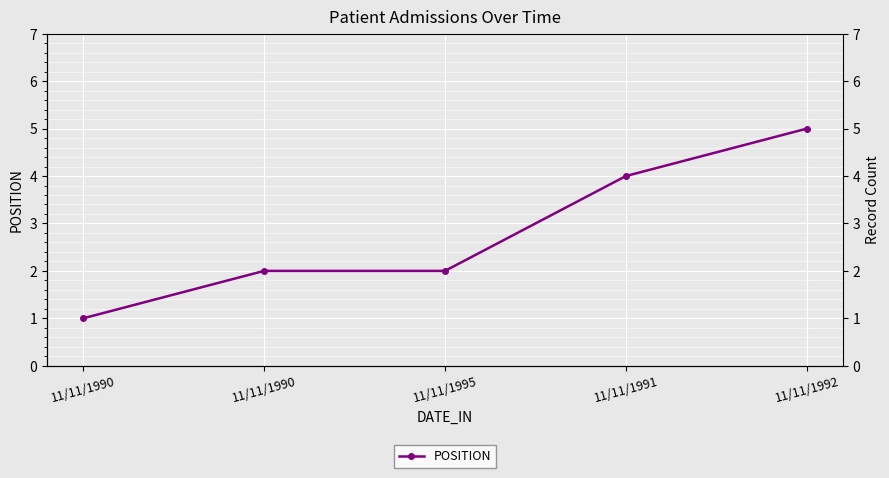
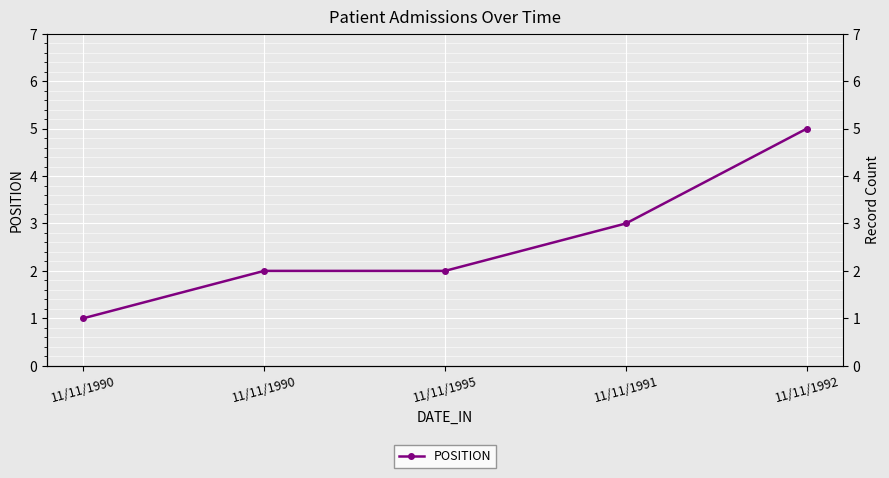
  {
    "11/11/1995": 2,
-   "11/11/1991": 4,
+   "11/11/1991": 3,
    "11/11/1992": 5
  }
